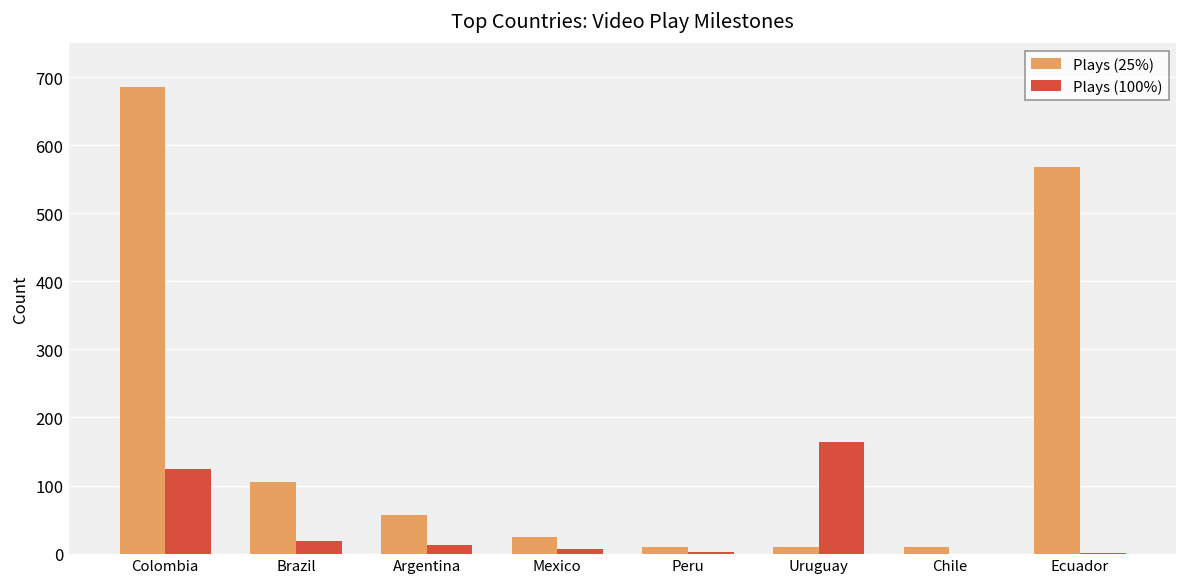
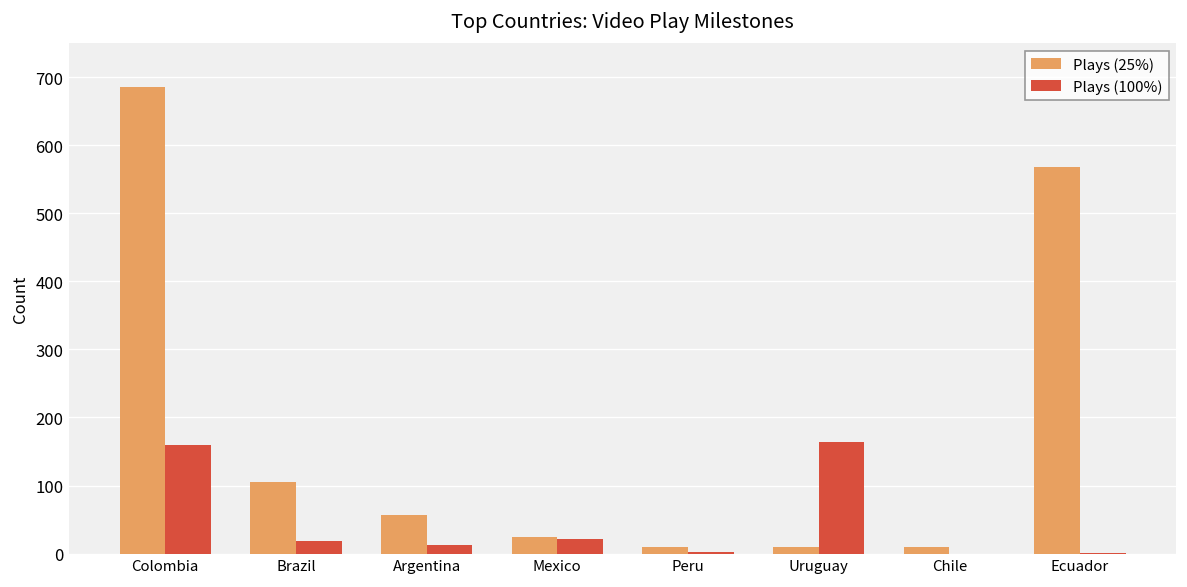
  {
    "Plays (25%)": {
      "Colombia": 690,
      "Brazil": 110,
      "Argentina": 60,
      "Mexico": 30,
      "Peru": 10,
      "Uruguay": 10,
      "Chile": 10,
      "Ecuador": 570
    },
    "Plays (100%)": {
-     "Colombia": 130,
+     "Colombia": 160,
      "Brazil": 20,
      "Argentina": 10,
-     "Mexico": 10,
+     "Mexico": 20,
      "Uruguay": 160,
      "Chile": 0
    }
  }
